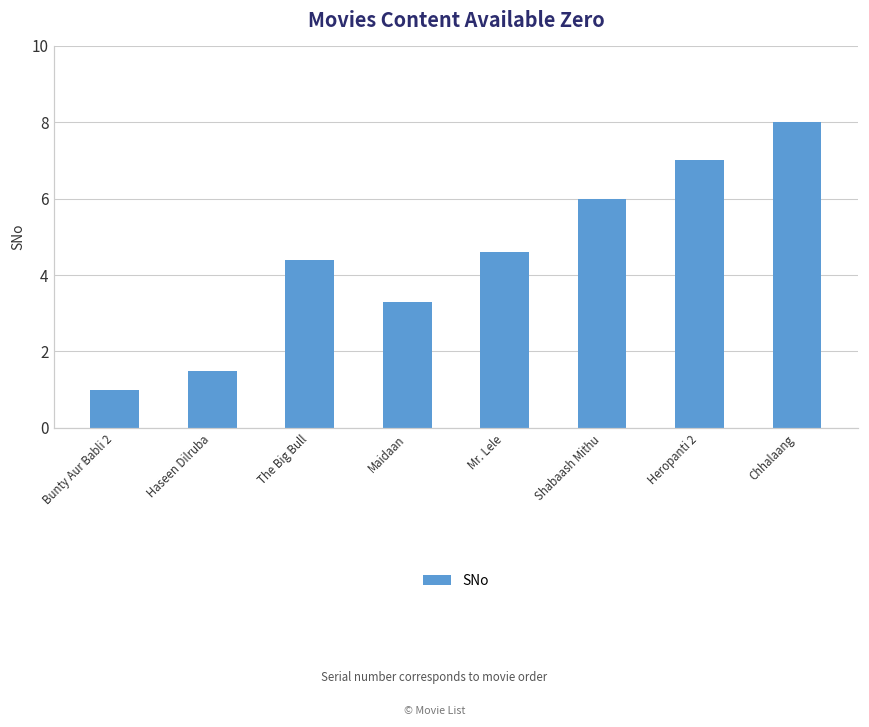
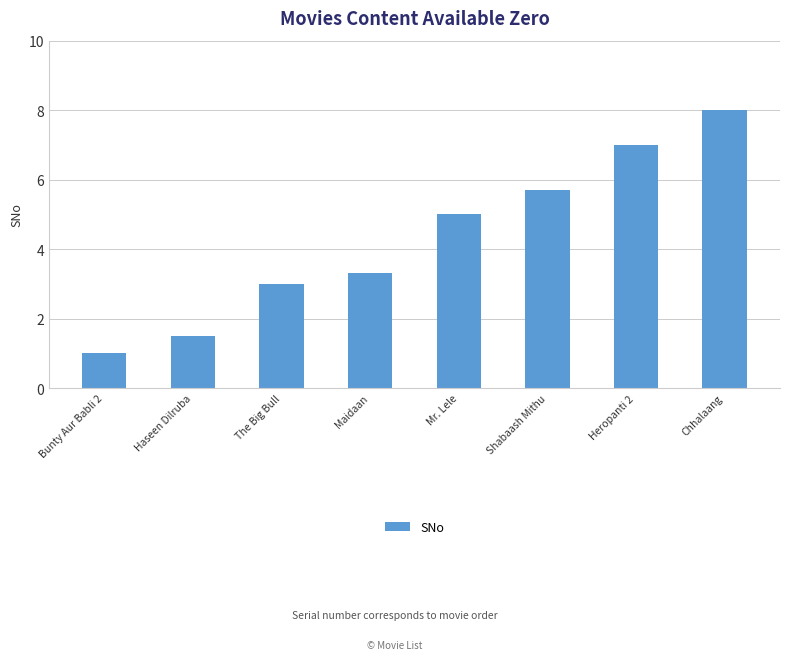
  {
    "Bunty Aur Babli 2": 1.0,
    "Haseen Dilruba": 1.5,
-   "The Big Bull": 4.4,
+   "The Big Bull": 3.0,
    "Maidaan": 3.3,
-   "Mr. Lele": 4.6,
-   "Shabaash Mithu": 6.0,
+   "Mr. Lele": 5.0,
+   "Shabaash Mithu": 5.7,
    "Heropanti 2": 7.0,
    "Chhalaang": 8.0
  }
